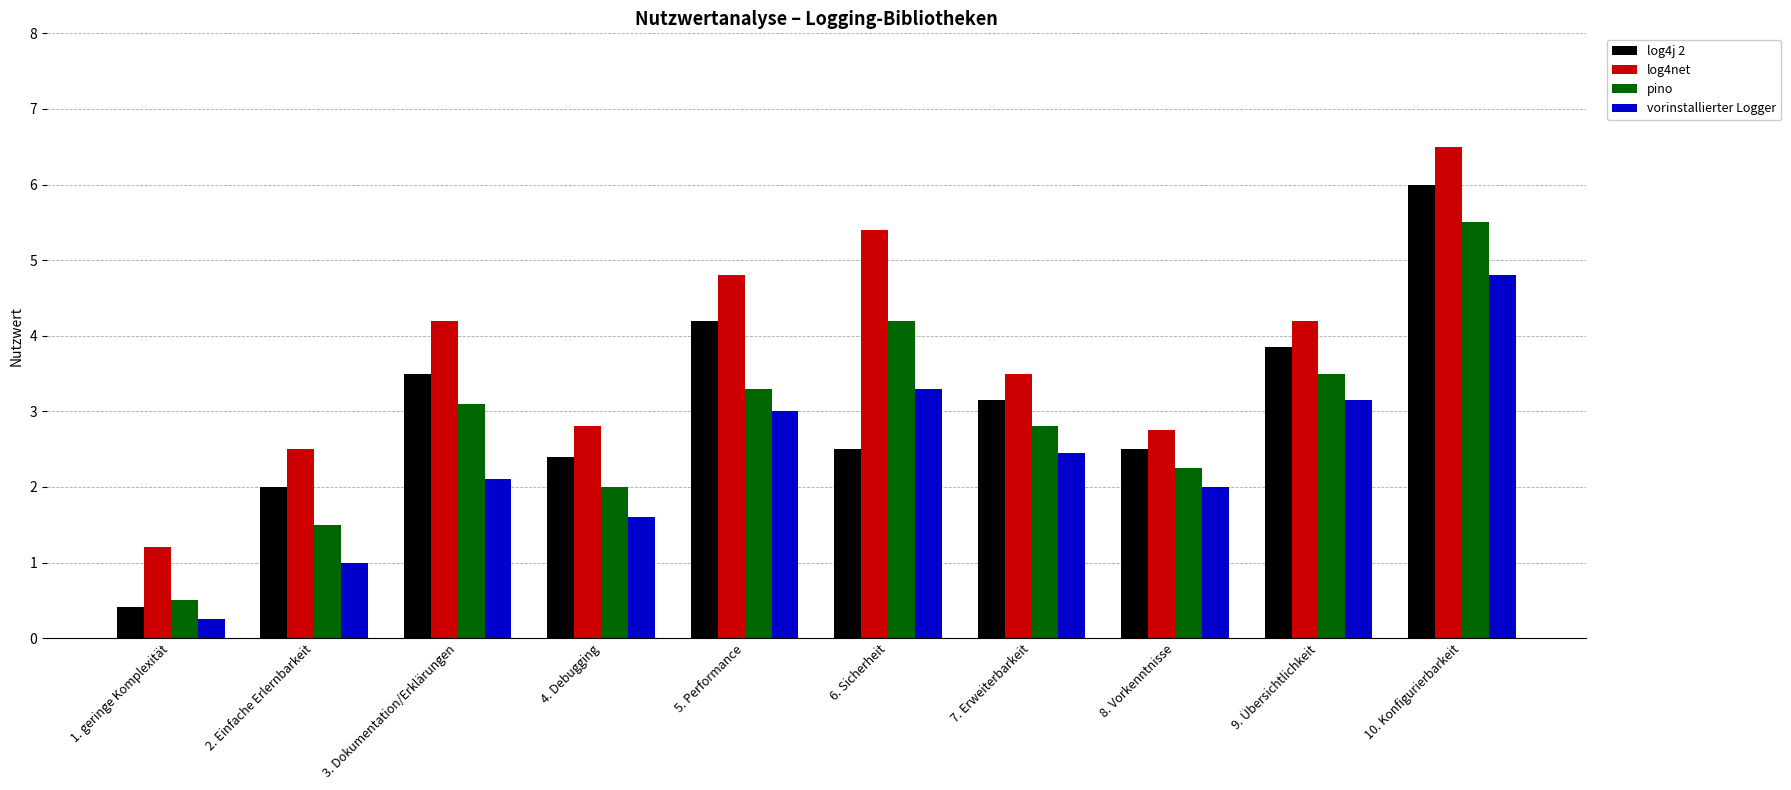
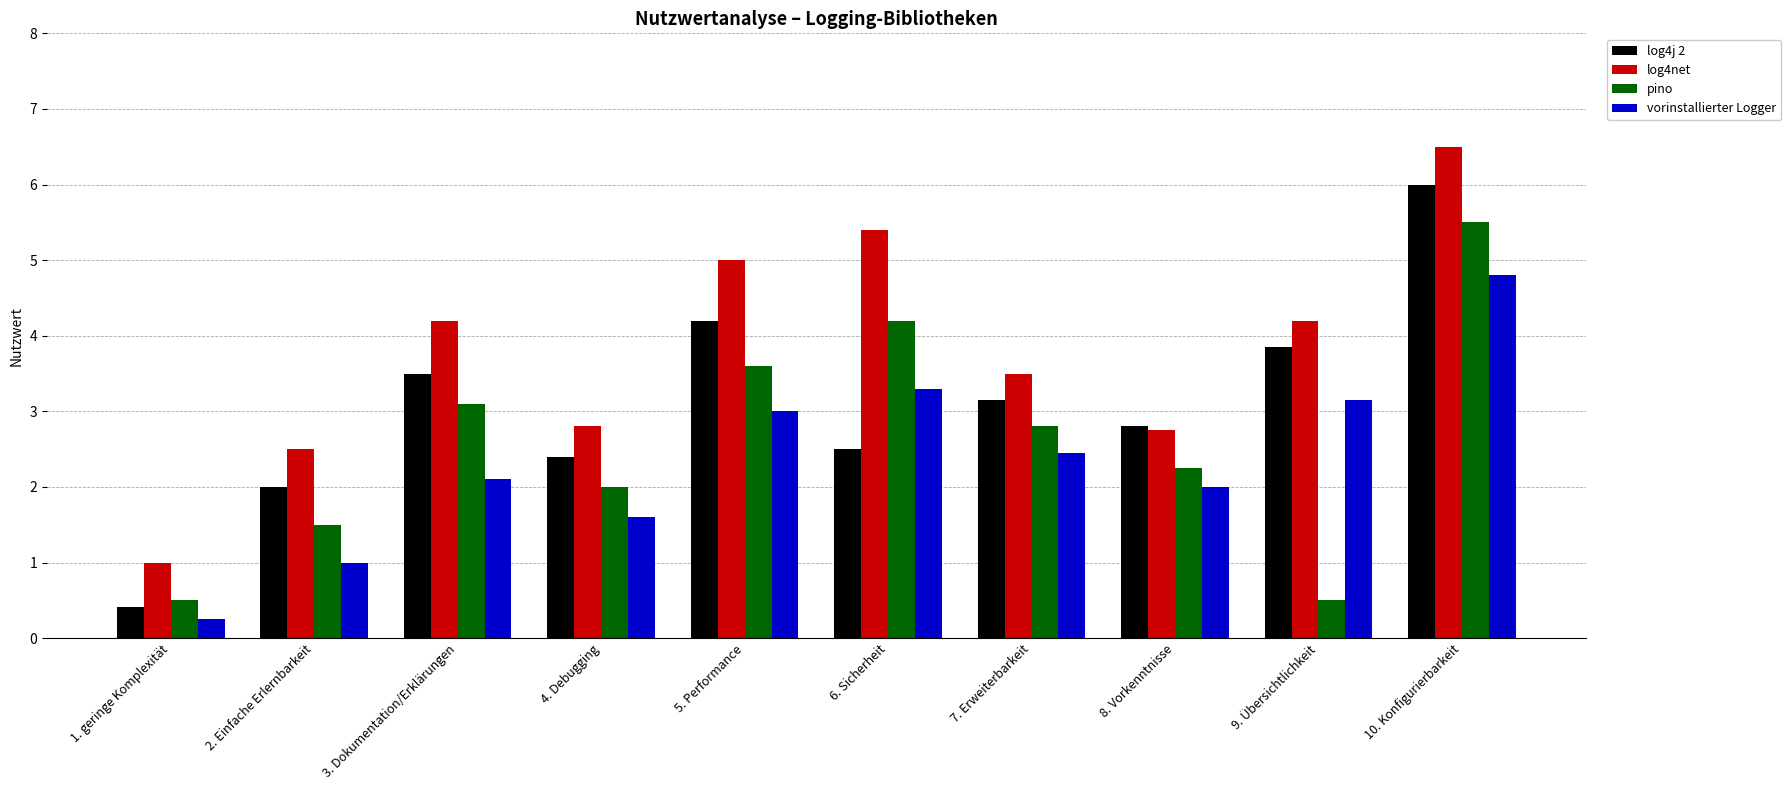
  {
    "log4j 2": {
      "1. geringe Komplexität": 0.4,
      "2. Einfache Erlernbarkeit": 2.0,
      "3. Dokumentation/Erklärungen": 3.5,
      "4. Debugging": 2.4,
      "5. Performance": 4.2,
      "6. Sicherheit": 2.5,
      "7. Erweiterbarkeit": 3.2,
-     "8. Vorkenntnisse": 2.5,
+     "8. Vorkenntnisse": 2.8,
      "9. Übersichtlichkeit": 3.9,
      "10. Konfigurierbarkeit": 6.0
    },
    "log4net": {
-     "1. geringe Komplexität": 1.2,
+     "1. geringe Komplexität": 1.0,
      "2. Einfache Erlernbarkeit": 2.5,
      "3. Dokumentation/Erklärungen": 4.2,
      "4. Debugging": 2.8,
-     "5. Performance": 4.8,
+     "5. Performance": 5.0,
      "6. Sicherheit": 5.4,
      "7. Erweiterbarkeit": 3.5,
      "8. Vorkenntnisse": 2.8,
      "9. Übersichtlichkeit": 4.2,
      "10. Konfigurierbarkeit": 6.5
    },
    "pino": {
      "1. geringe Komplexität": 0.5,
      "2. Einfache Erlernbarkeit": 1.5,
      "3. Dokumentation/Erklärungen": 3.1,
      "4. Debugging": 2.0,
-     "5. Performance": 3.3,
+     "5. Performance": 3.6,
      "6. Sicherheit": 4.2,
      "7. Erweiterbarkeit": 2.8,
      "8. Vorkenntnisse": 2.3,
-     "9. Übersichtlichkeit": 3.5,
+     "9. Übersichtlichkeit": 0.5,
      "10. Konfigurierbarkeit": 5.5
    },
    "vorinstallierter Logger": {
      "1. geringe Komplexität": 0.3,
      "2. Einfache Erlernbarkeit": 1.0,
      "3. Dokumentation/Erklärungen": 2.1,
      "4. Debugging": 1.6,
      "5. Performance": 3.0,
      "6. Sicherheit": 3.3,
      "7. Erweiterbarkeit": 2.5,
      "8. Vorkenntnisse": 2.0,
      "9. Übersichtlichkeit": 3.2,
      "10. Konfigurierbarkeit": 4.8
    }
  }
